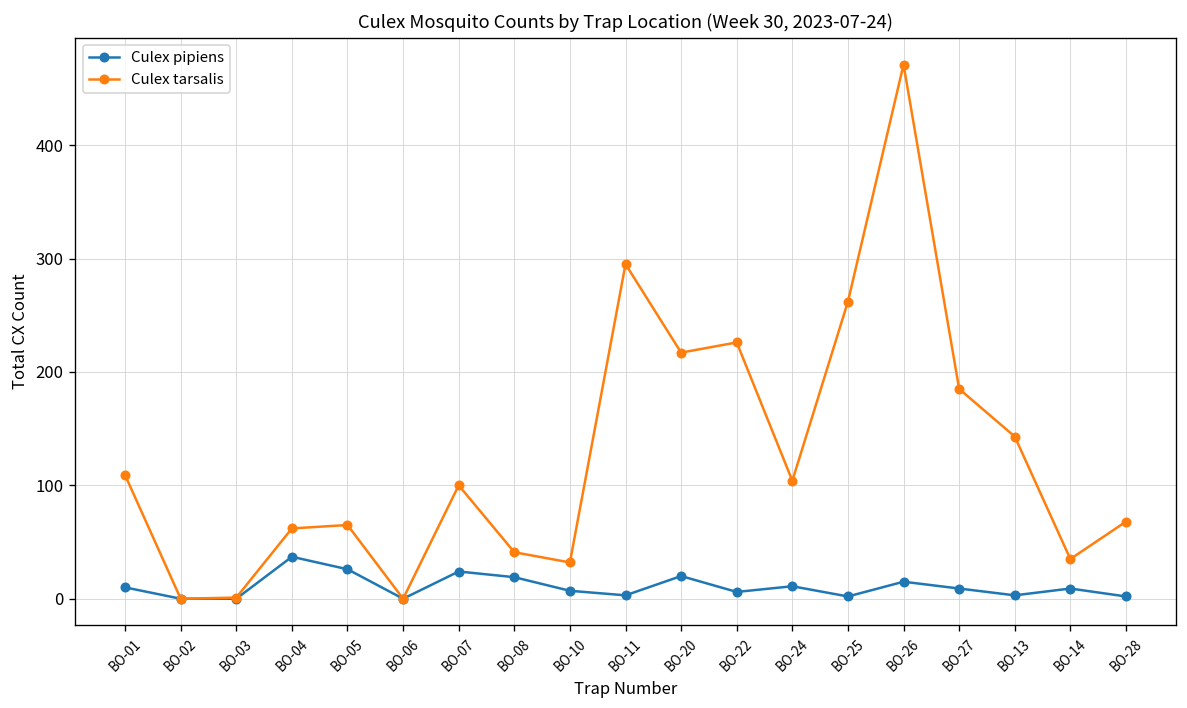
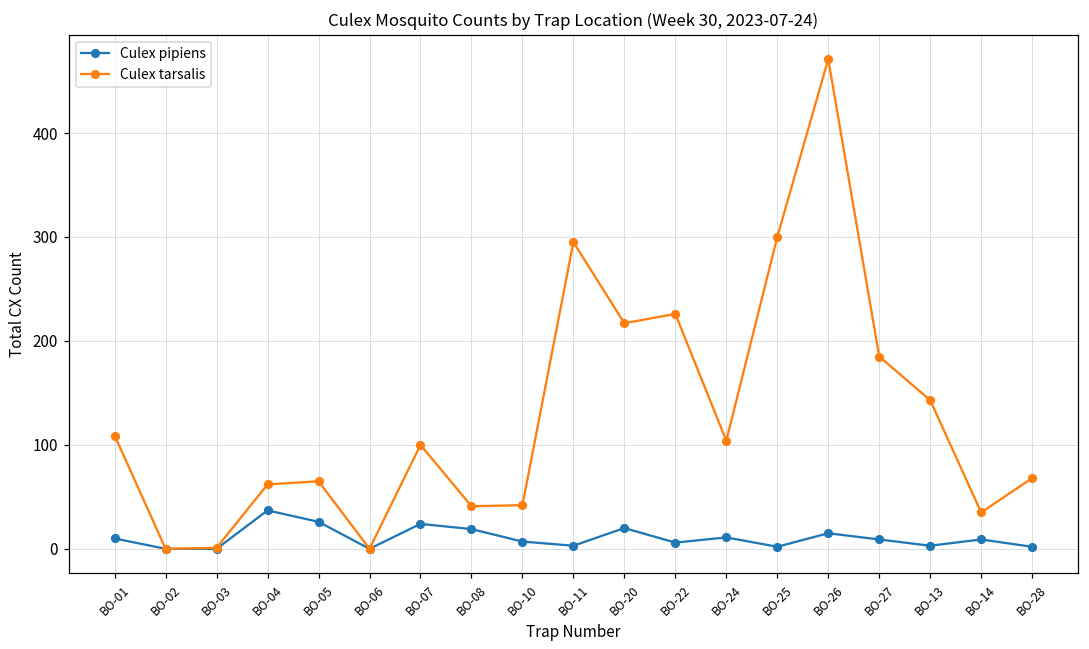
  {
    "Culex pipiens": {
      "BO-01": 10,
      "BO-04": 40,
      "BO-05": 30,
      "BO-07": 20,
      "BO-08": 20,
      "BO-10": 10,
      "BO-11": 0,
      "BO-20": 20,
      "BO-22": 10,
      "BO-24": 10,
      "BO-25": 0,
      "BO-26": 20,
      "BO-27": 10,
      "BO-13": 0,
      "BO-14": 10,
      "BO-28": 0
    },
    "Culex tarsalis": {
      "BO-01": 110,
      "BO-04": 60,
      "BO-05": 70,
      "BO-07": 100,
      "BO-08": 40,
-     "BO-10": 30,
+     "BO-10": 40,
      "BO-11": 300,
      "BO-20": 220,
      "BO-22": 230,
      "BO-24": 100,
-     "BO-25": 260,
+     "BO-25": 300,
      "BO-26": 470,
      "BO-27": 190,
      "BO-13": 140,
      "BO-14": 40,
      "BO-28": 70
    }
  }
